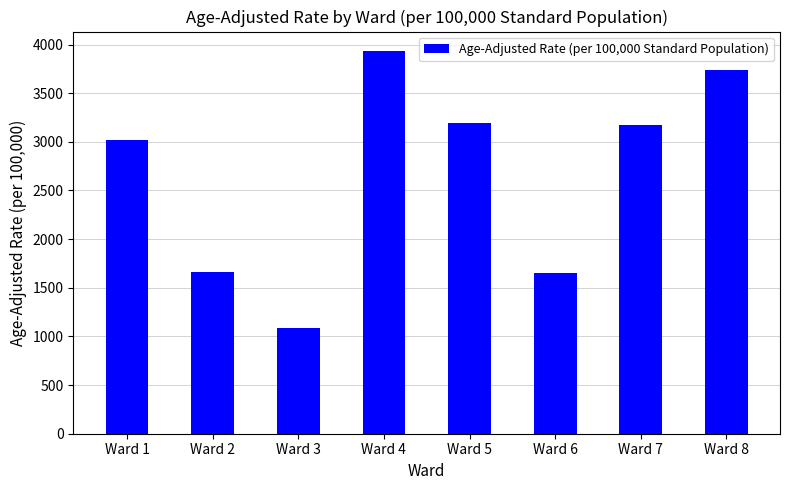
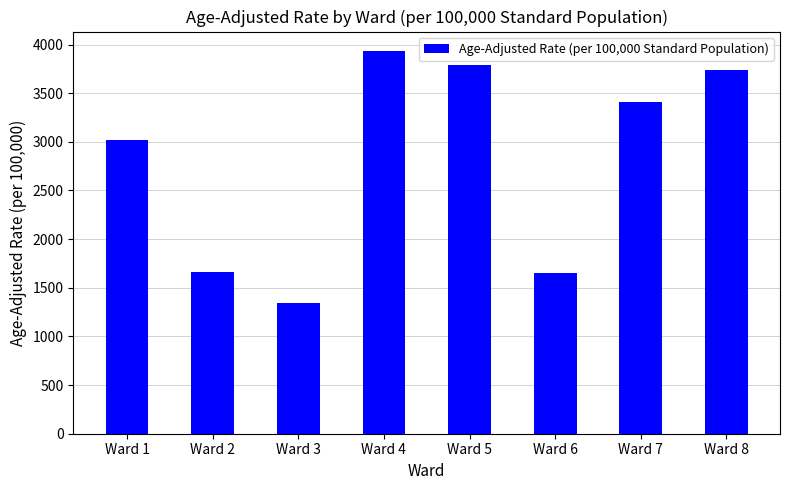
  {
    "Ward 1": 3000,
    "Ward 2": 1700,
-   "Ward 3": 1100,
+   "Ward 3": 1300,
    "Ward 4": 3900,
-   "Ward 5": 3200,
+   "Ward 5": 3800,
    "Ward 6": 1700,
-   "Ward 7": 3200,
+   "Ward 7": 3400,
    "Ward 8": 3700
  }
